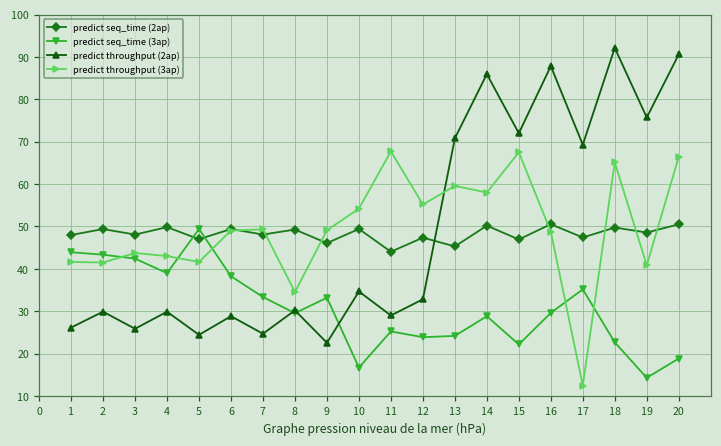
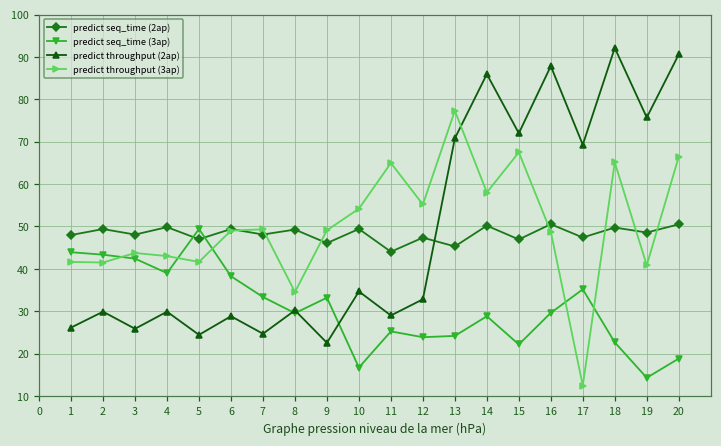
  {
    "predict seq_time (3ap)": {
      "1": 44,
      "2": 43,
      "3": 42,
      "4": 39,
      "5": 49,
      "6": 38,
      "7": 33,
      "8": 30,
      "9": 33,
      "10": 17,
      "11": 25,
      "12": 24,
      "13": 24,
      "14": 29,
      "15": 22,
      "16": 30,
      "17": 35,
      "18": 23,
      "19": 14,
      "20": 19
    },
    "predict throughput (3ap)": {
      "1": 42,
      "2": 41,
      "3": 44,
      "4": 43,
      "5": 42,
      "7": 49,
      "8": 35,
      "9": 49,
      "10": 54,
-     "11": 68,
+     "11": 65,
      "12": 55,
-     "13": 60,
+     "13": 77,
      "14": 58,
      "15": 68,
      "16": 49,
      "17": 12,
      "18": 65,
      "19": 41,
      "20": 66
    }
  }
